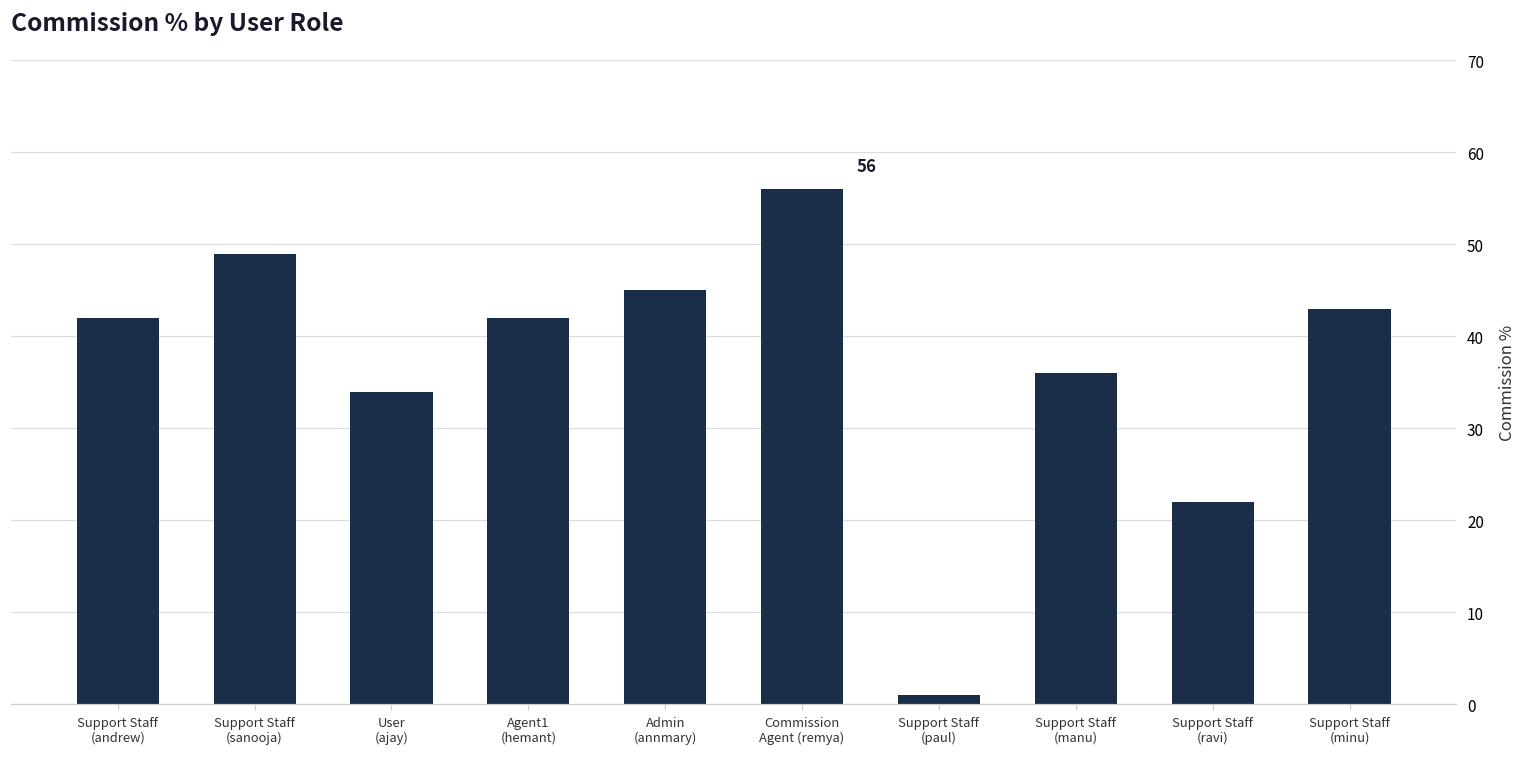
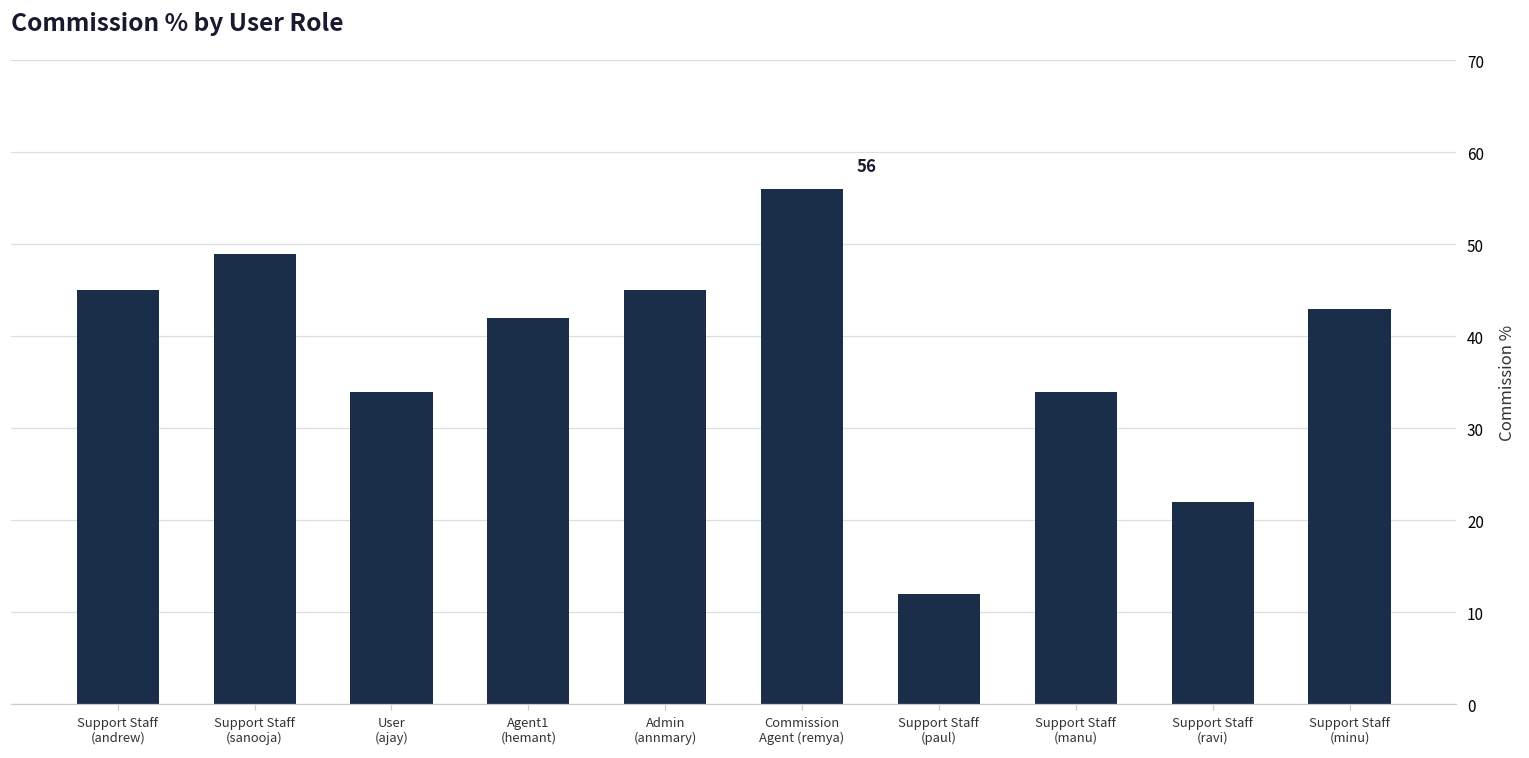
  {
-   "Support Staff (andrew)": 42,
+   "Support Staff (andrew)": 45,
    "Support Staff (sanooja)": 49,
    "User (ajay)": 34,
    "Agent1 (hemant)": 42,
    "Admin (annmary)": 45,
    "Commission Agent (remya)": 56,
-   "Support Staff (paul)": 1,
-   "Support Staff (manu)": 36,
+   "Support Staff (paul)": 12,
+   "Support Staff (manu)": 34,
    "Support Staff (ravi)": 22,
    "Support Staff (minu)": 43
  }
